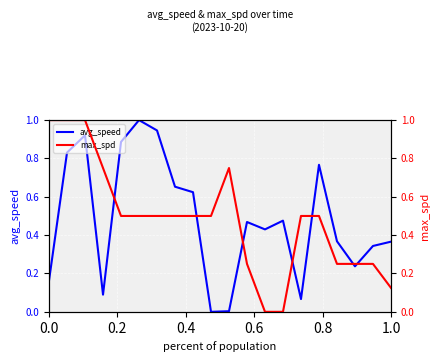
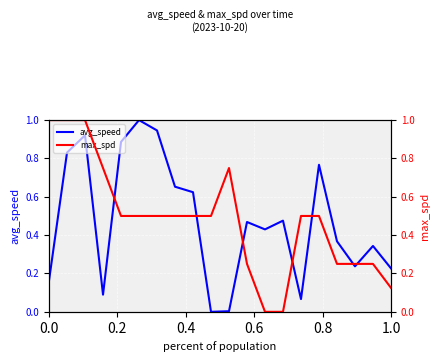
  {
    "avg_speed": {
      "0.0": 0.16,
-     "1.0": 0.37
+     "1.0": 0.23
    },
    "max_spd": {
      "0.0": 1.00,
      "1.0": 0.12
    }
  }
